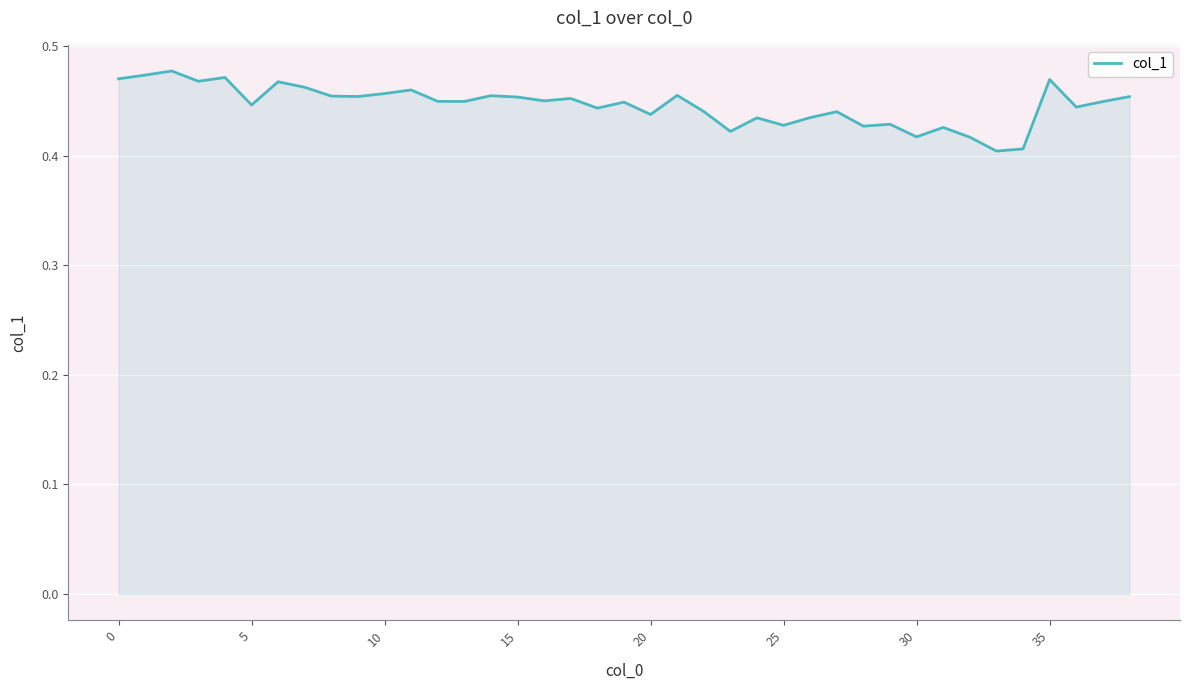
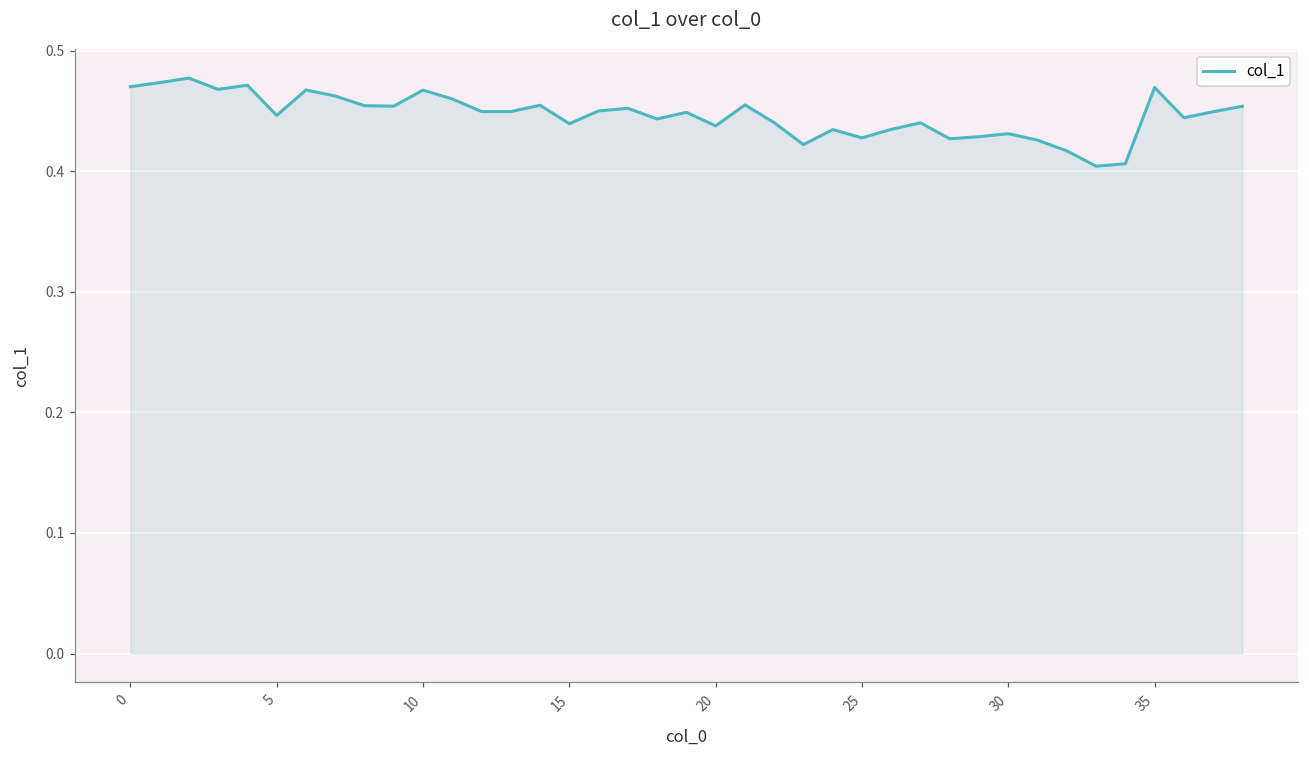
  {
    "0": 0.470,
    "5": 0.446,
-   "10": 0.457,
-   "15": 0.453,
+   "10": 0.467,
+   "15": 0.439,
    "20": 0.438,
    "25": 0.428,
-   "30": 0.417,
+   "30": 0.431,
    "35": 0.469
  }
